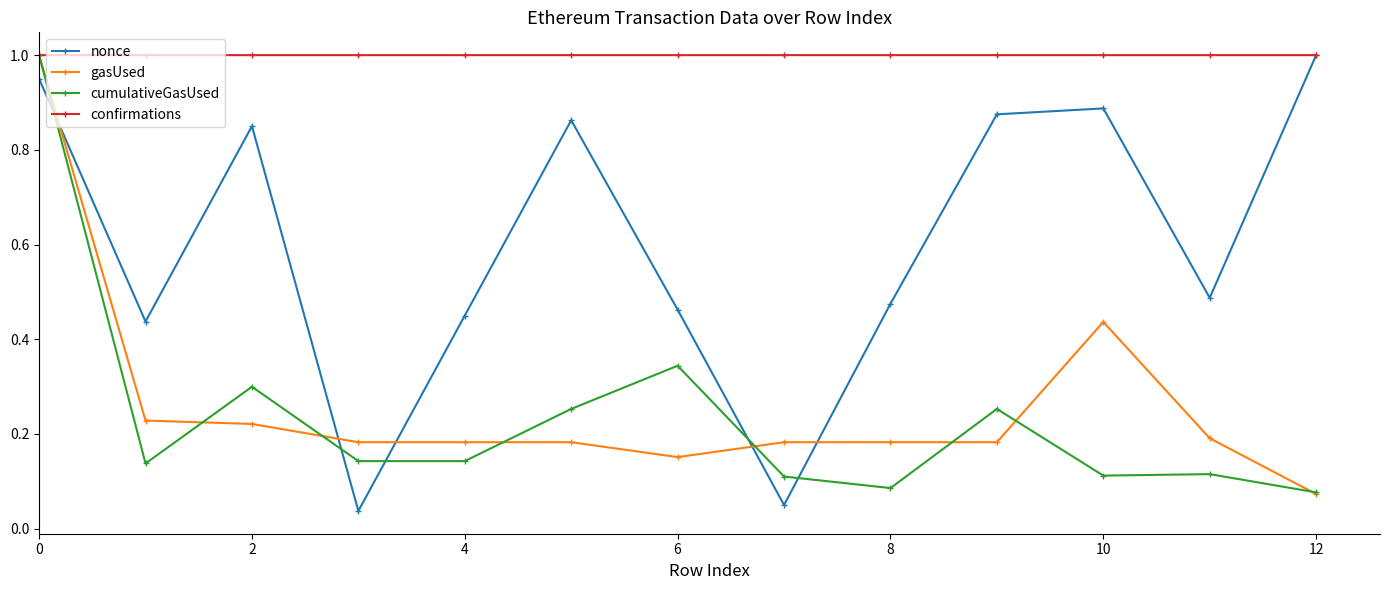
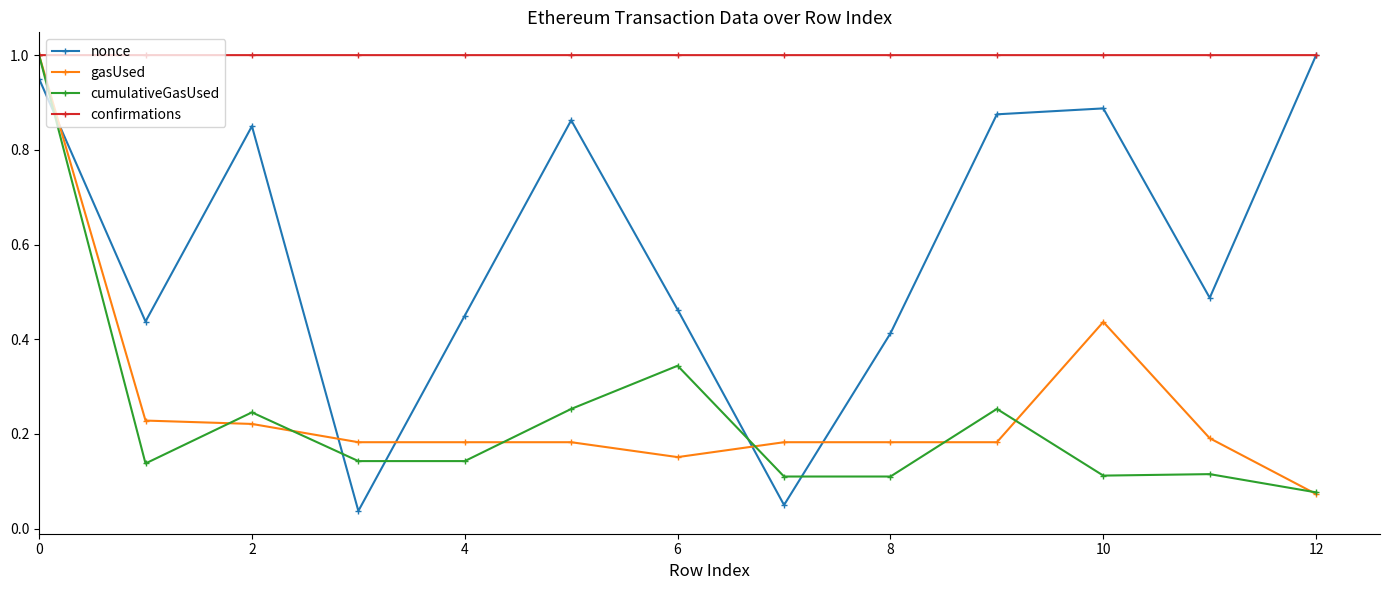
  {
    "nonce": {
      "0": 0.95,
      "2": 0.85,
      "4": 0.45,
      "6": 0.46,
-     "8": 0.48,
+     "8": 0.41,
      "10": 0.89
    },
    "gasUsed": {
      "2": 0.22,
      "4": 0.18,
      "6": 0.15,
      "8": 0.18,
      "10": 0.44
    },
    "cumulativeGasUsed": {
-     "2": 0.30,
+     "2": 0.25,
      "4": 0.14,
      "6": 0.34,
-     "8": 0.09,
+     "8": 0.11,
      "10": 0.11
    },
    "confirmations": {
      "2": 1.00,
      "4": 1.00,
      "6": 1.00,
      "8": 1.00,
      "10": 1.00
    }
  }
